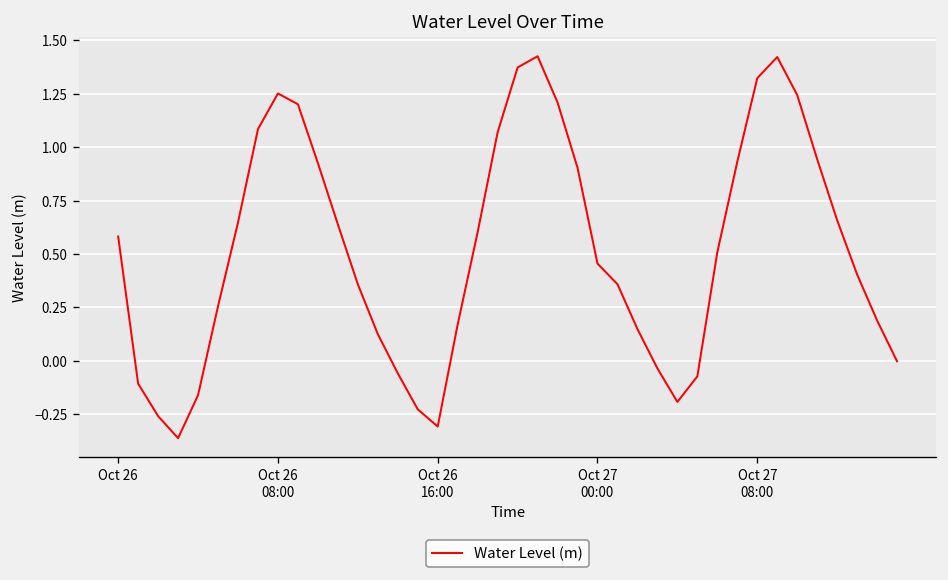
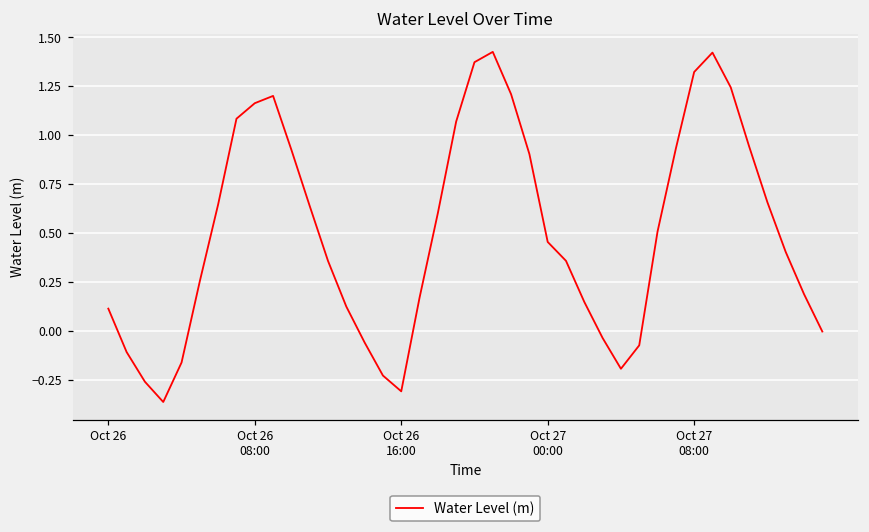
  {
-   "Oct 26": 0.58,
-   "Oct 26 08:00": 1.25,
+   "Oct 26": 0.11,
+   "Oct 26 08:00": 1.16,
    "Oct 26 16:00": -0.31,
    "Oct 27 00:00": 0.46,
    "Oct 27 08:00": 1.32
  }
